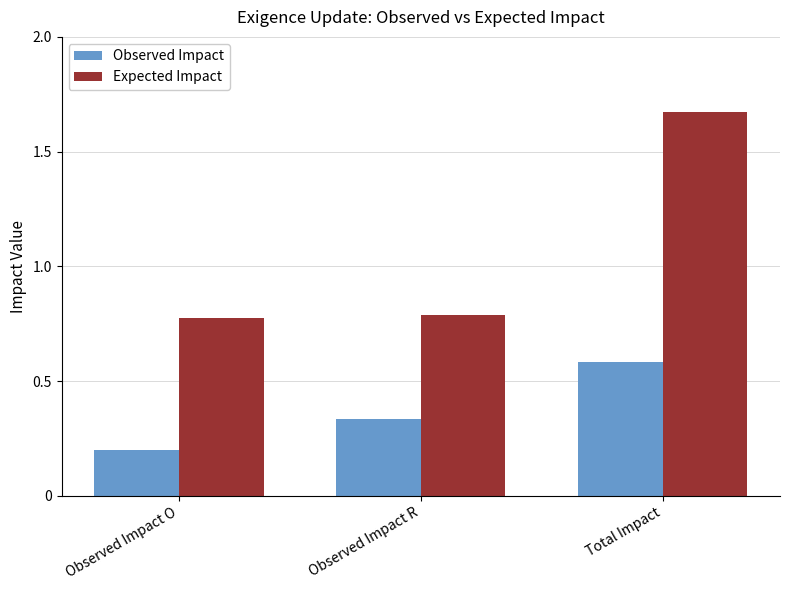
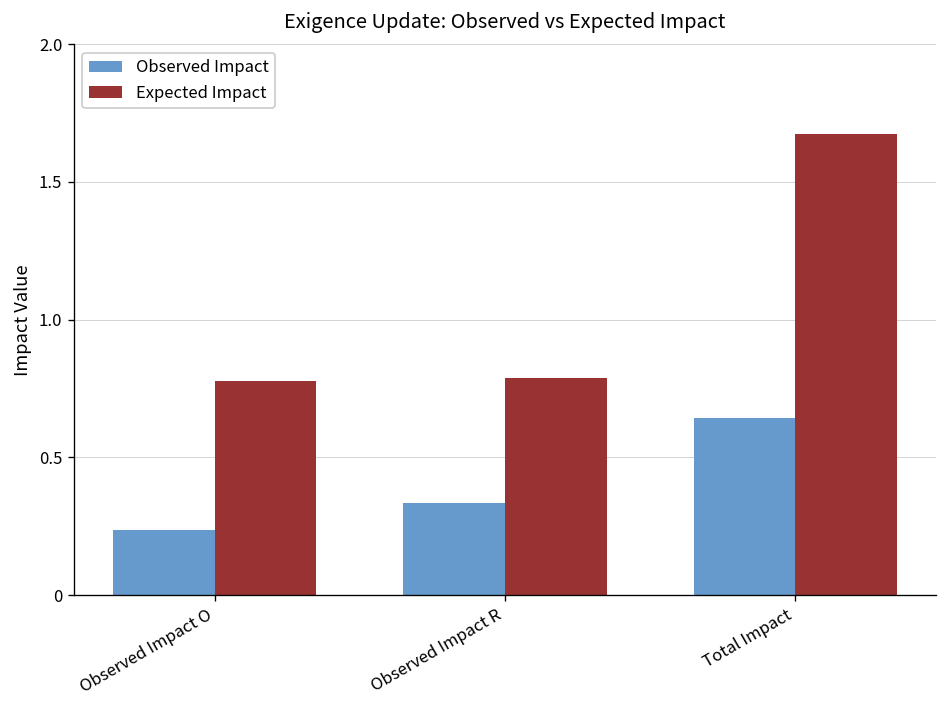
  {
    "Observed Impact": {
-     "Observed Impact O": 0.20,
+     "Observed Impact O": 0.24,
      "Observed Impact R": 0.34,
-     "Total Impact": 0.58
+     "Total Impact": 0.64
    },
    "Expected Impact": {
      "Observed Impact O": 0.78,
      "Observed Impact R": 0.79,
      "Total Impact": 1.67
    }
  }
